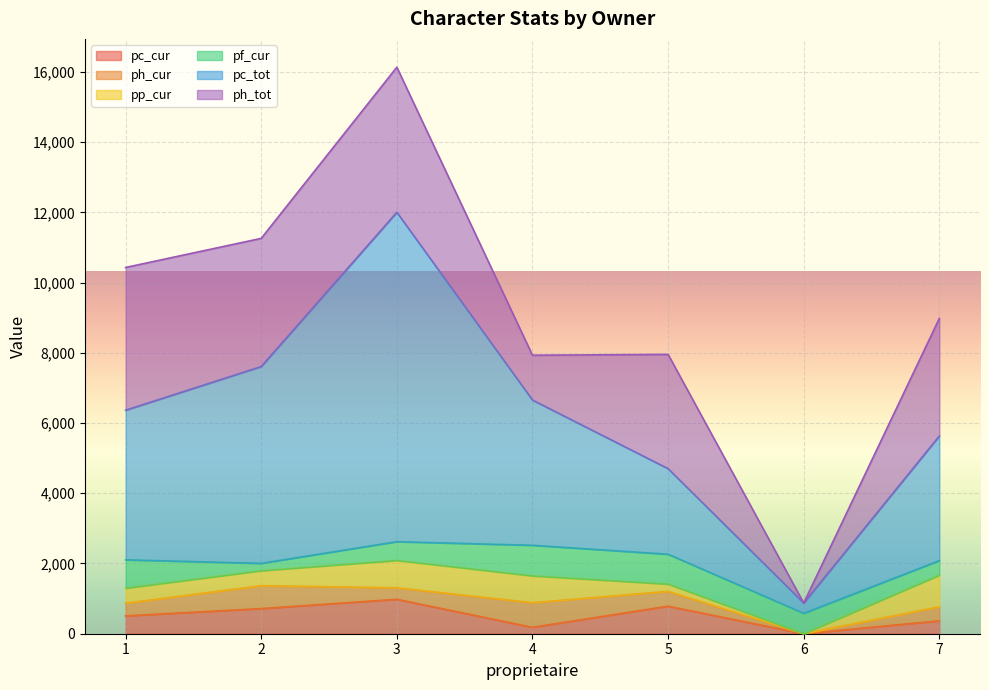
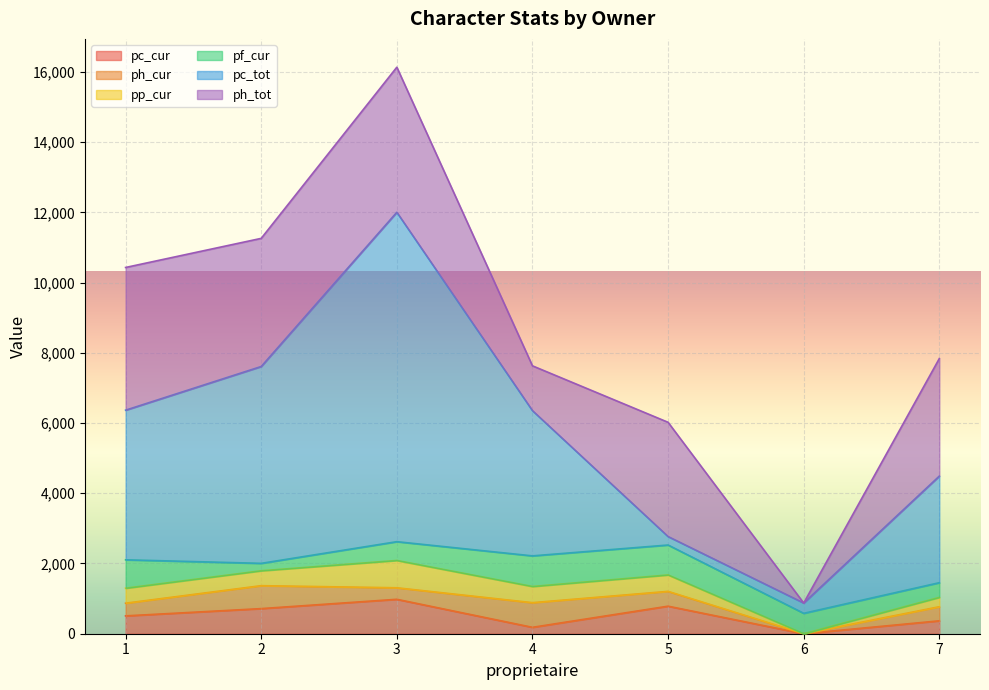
  {
    "pp_cur": {
      "1": "400",
      "2": "400",
      "3": "800",
-     "4": "800",
-     "5": "200",
-     "7": "900"
+     "4": "500",
+     "5": "500",
+     "7": "300"
    },
    "pf_cur": {
      "1": "800",
      "2": "200",
      "3": "500",
      "4": "900",
      "5": "900",
      "6": "600",
      "7": "400"
    },
    "pc_tot": {
      "1": "4,300",
      "2": "5,600",
      "3": "9,400",
      "4": "4,100",
-     "5": "2,400",
-     "7": "3,500"
+     "5": "200",
+     "7": "3,000"
    },
    "ph_tot": {
      "1": "4,100",
      "2": "3,600",
      "3": "4,100",
      "4": "1,300",
      "5": "3,300",
      "7": "3,300"
    }
  }
